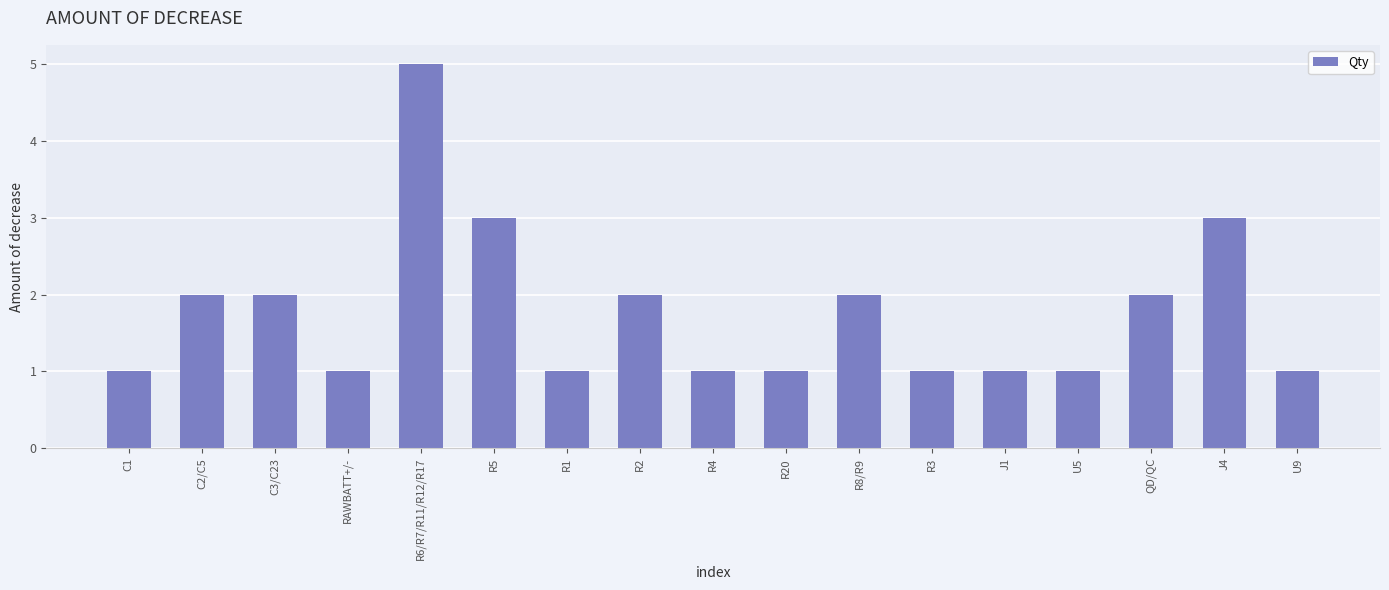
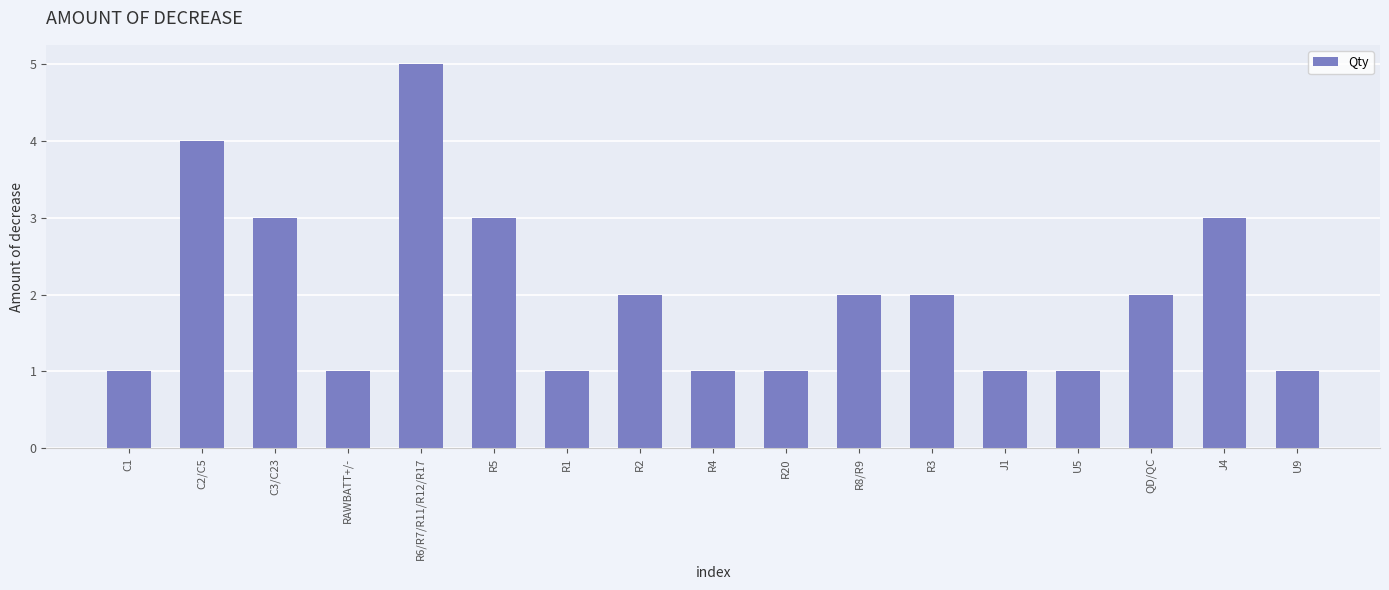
  {
    "C1": 1,
-   "C2/C5": 2,
-   "C3/C23": 2,
+   "C2/C5": 4,
+   "C3/C23": 3,
    "RAWBATT+/-": 1,
    "R6/R7/R11/R12/R17": 5,
    "R5": 3,
    "R1": 1,
    "R2": 2,
    "R4": 1,
    "R20": 1,
    "R8/R9": 2,
-   "R3": 1,
+   "R3": 2,
    "J1": 1,
    "U5": 1,
    "QD/QC": 2,
    "J4": 3,
    "U9": 1
  }
